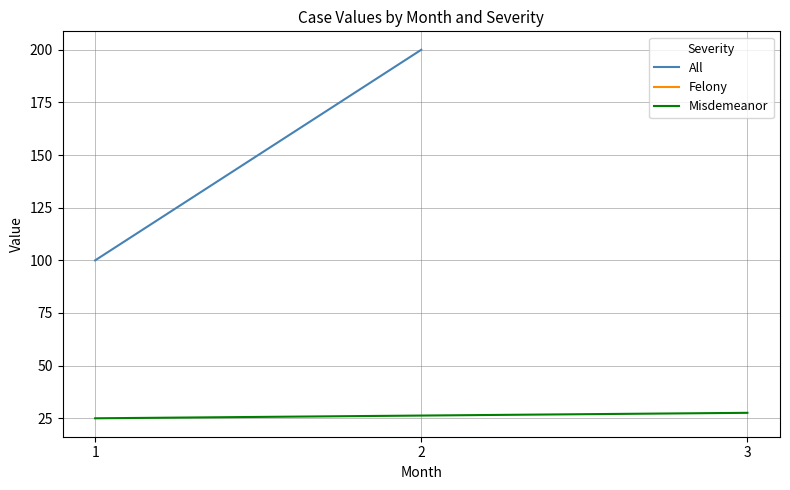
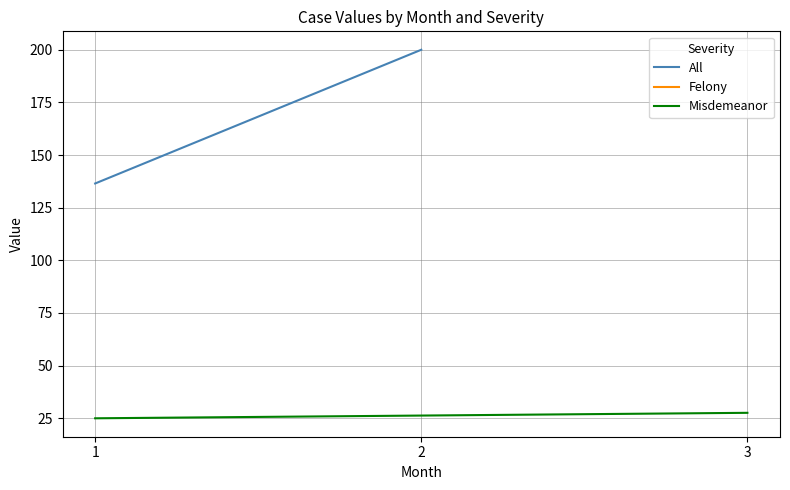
  {
    "All": {
-     "1": 100,
+     "1": 137,
      "2": 200
    },
    "Felony": {
      "1": 50
    },
    "Misdemeanor": {
      "1": 25,
      "3": 28
    }
  }
